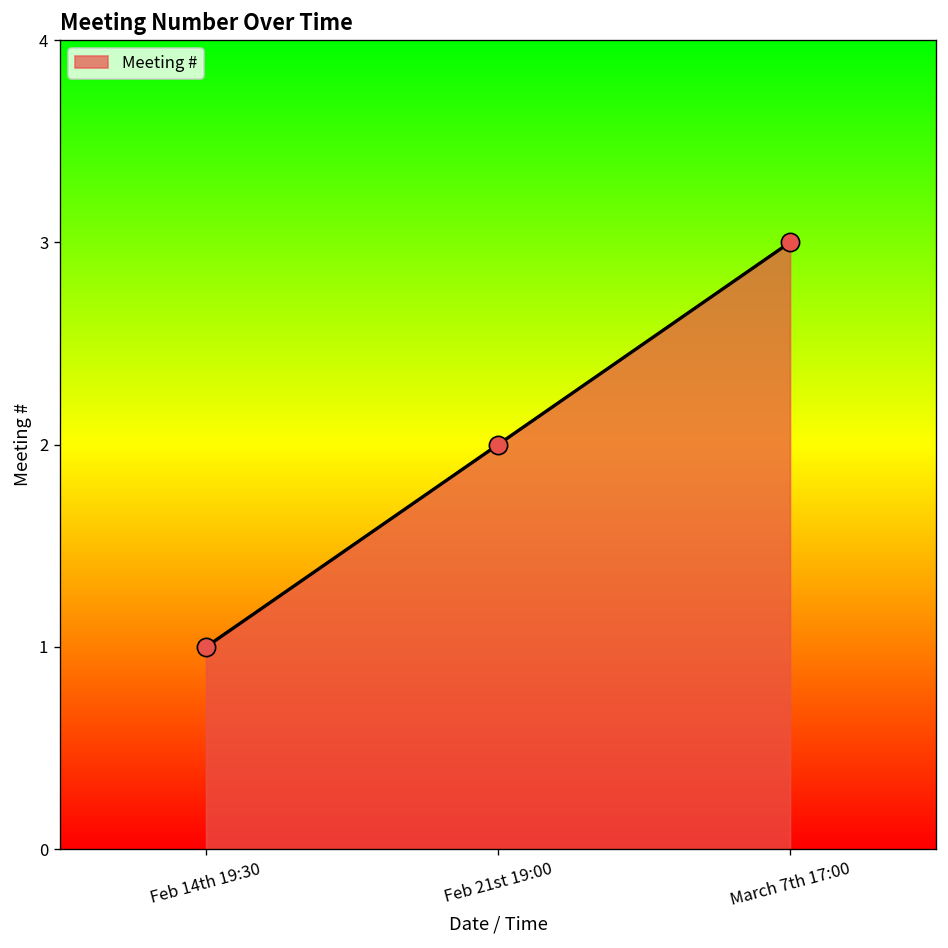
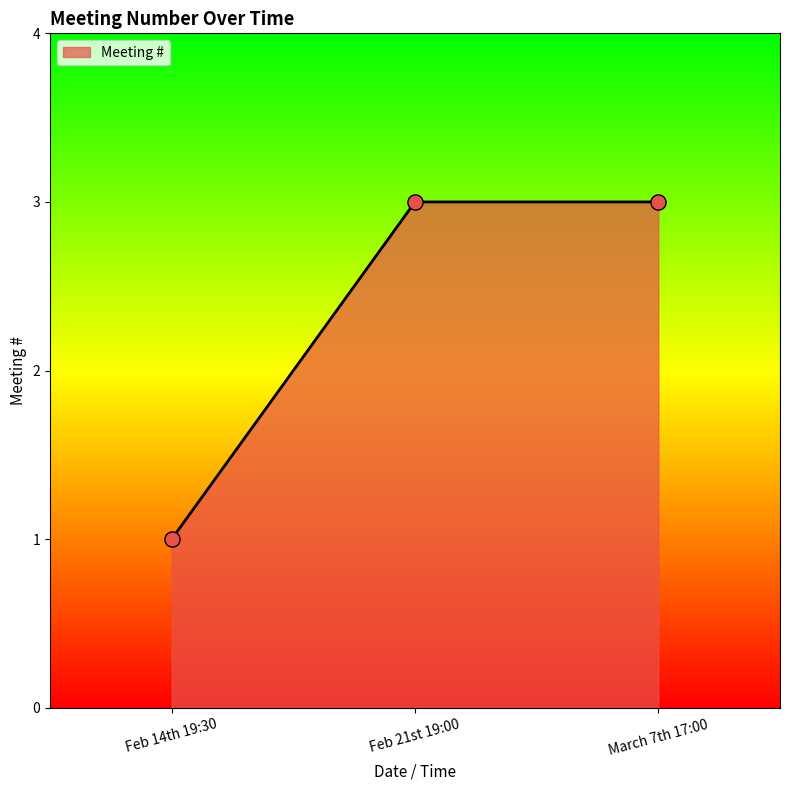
  {
    "Feb 14th 19:30": 1,
-   "Feb 21st 19:00": 2,
+   "Feb 21st 19:00": 3,
    "March 7th 17:00": 3
  }
